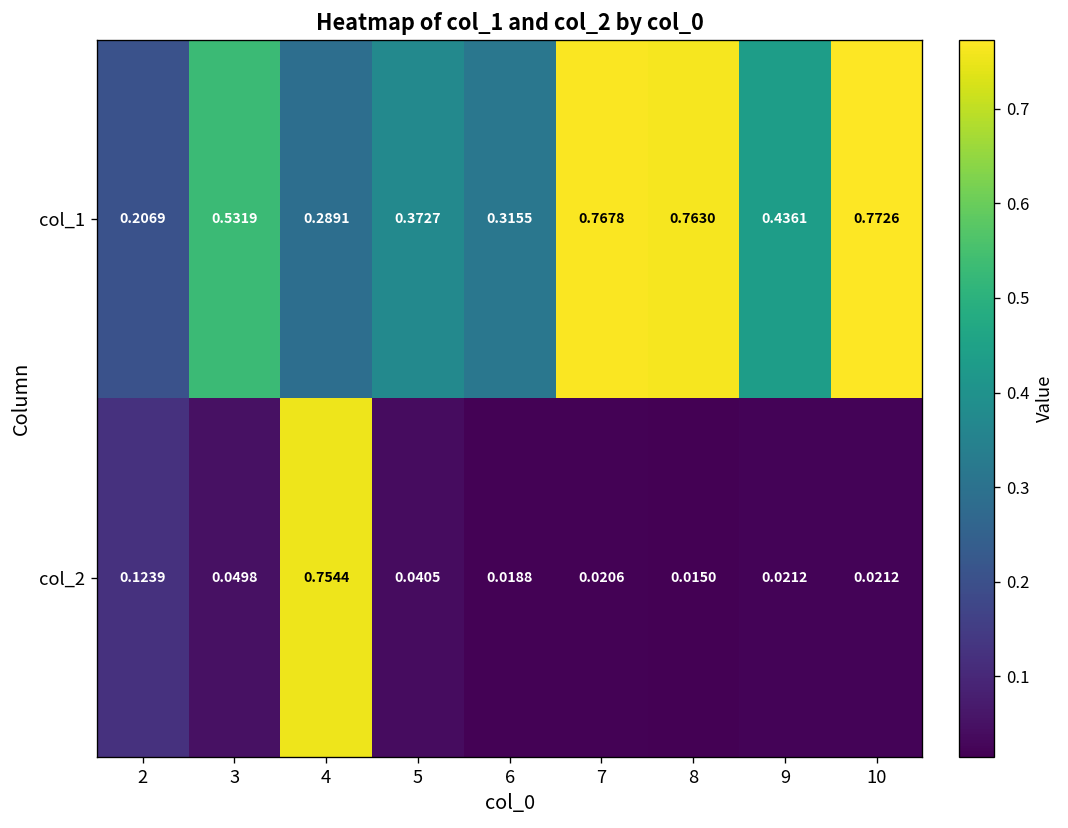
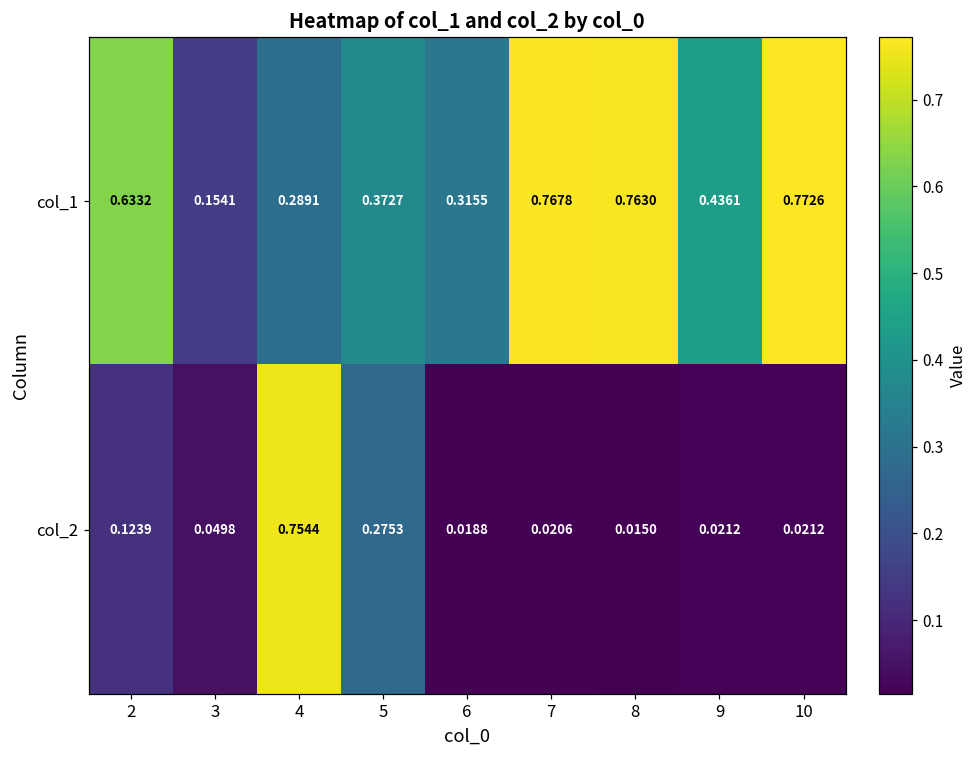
  {
    "col_1": {
-     "2": 0.2069,
-     "3": 0.5319,
+     "2": 0.6332,
+     "3": 0.1541,
      "4": 0.2891,
      "5": 0.3727,
      "6": 0.3155,
      "7": 0.7678,
      "8": 0.7630,
      "9": 0.4361,
      "10": 0.7726
    },
    "col_2": {
      "2": 0.1239,
      "3": 0.0498,
      "4": 0.7544,
-     "5": 0.0405,
+     "5": 0.2753,
      "6": 0.0188,
      "7": 0.0206,
      "8": 0.0150,
      "9": 0.0212,
      "10": 0.0212
    }
  }
